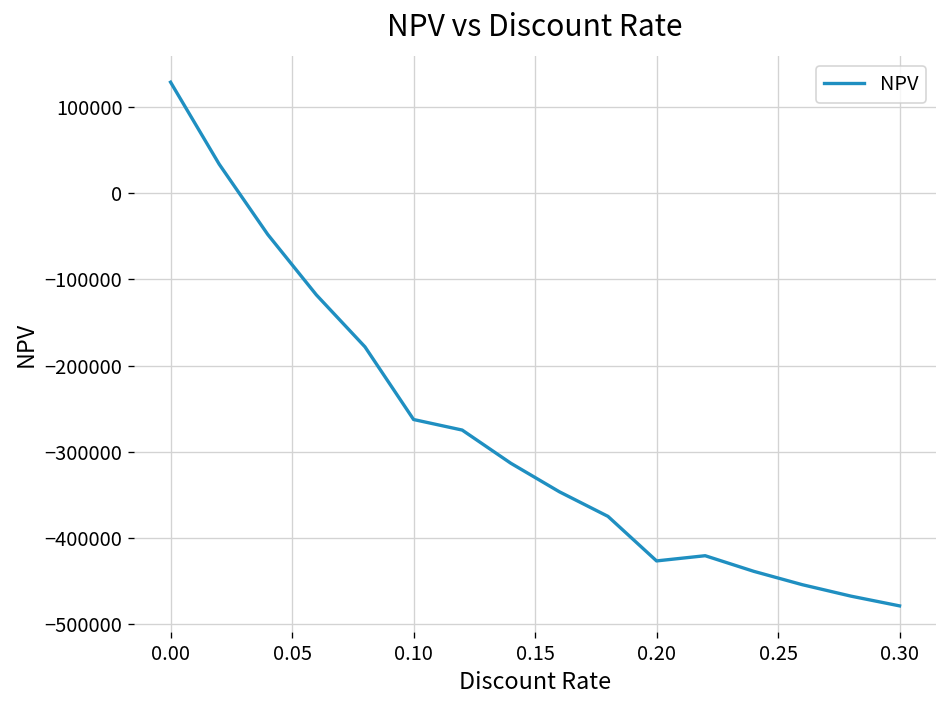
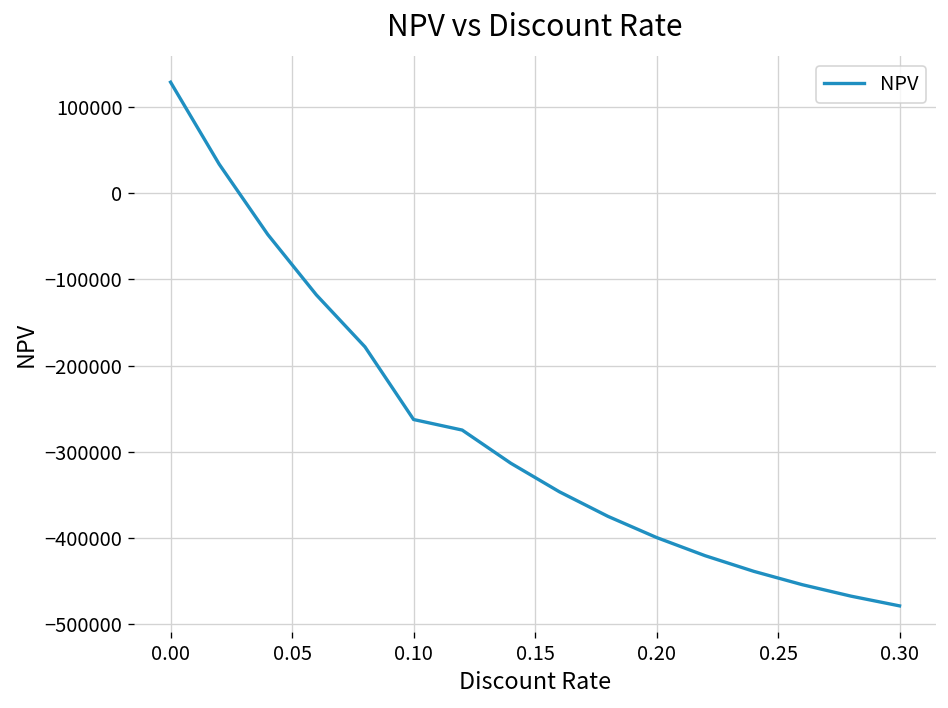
  {
    "0.00": 130000,
    "0.10": -260000,
-   "0.20": -430000,
+   "0.20": -400000,
    "0.30": -480000
  }
